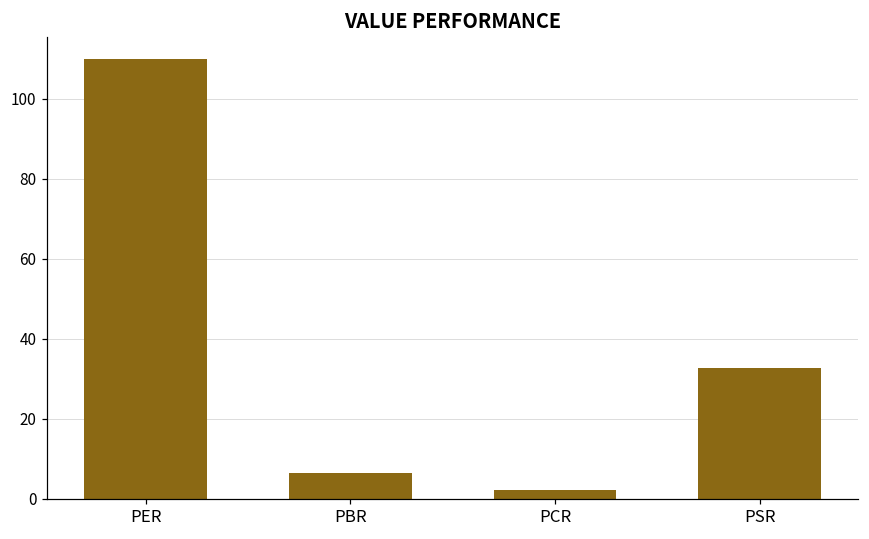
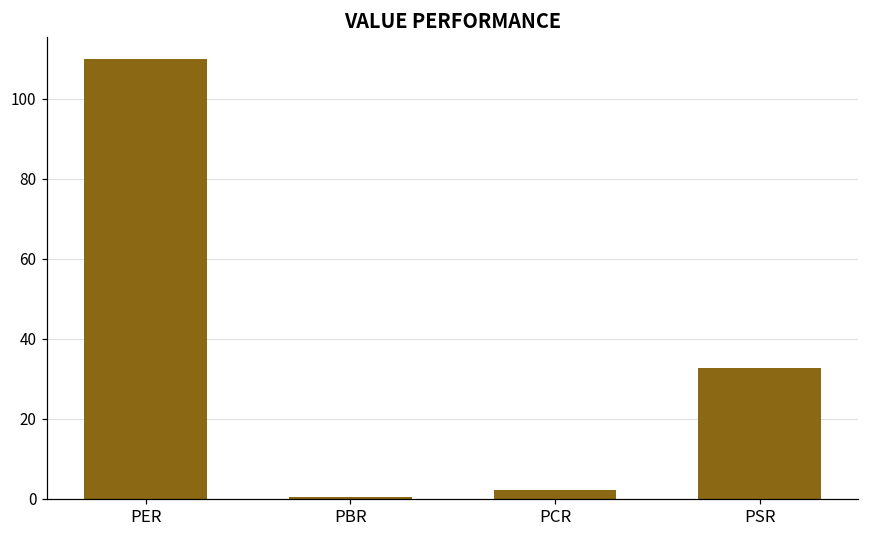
  {
    "PER": 110,
-   "PBR": 6,
+   "PBR": 0,
    "PCR": 2,
    "PSR": 33
  }
